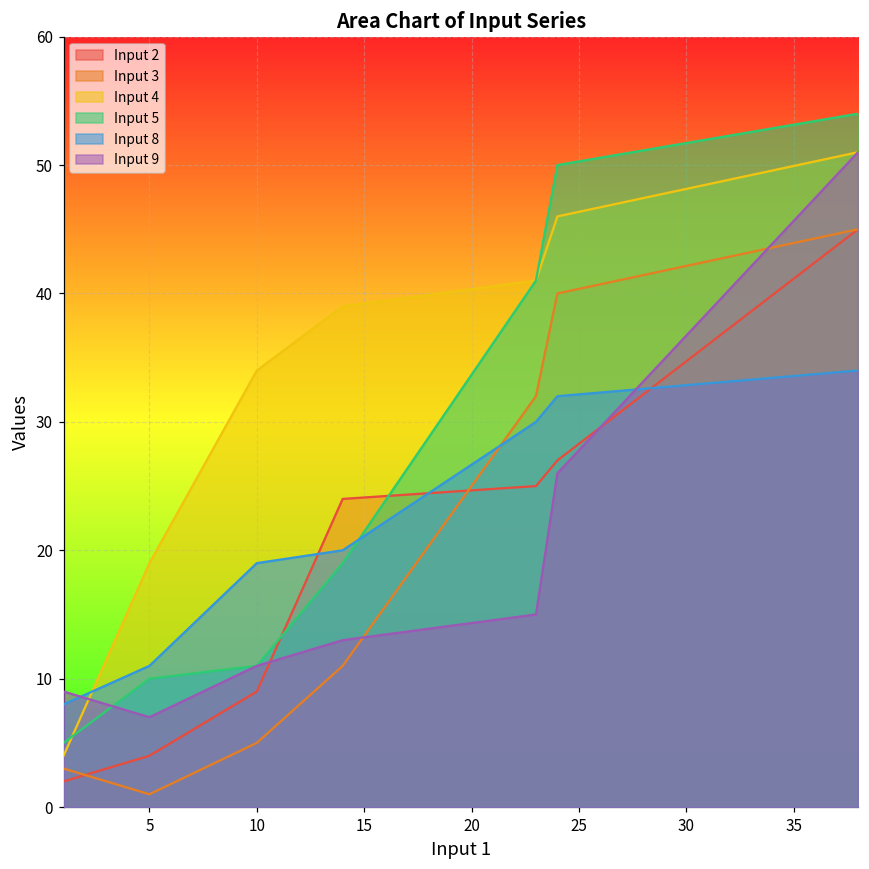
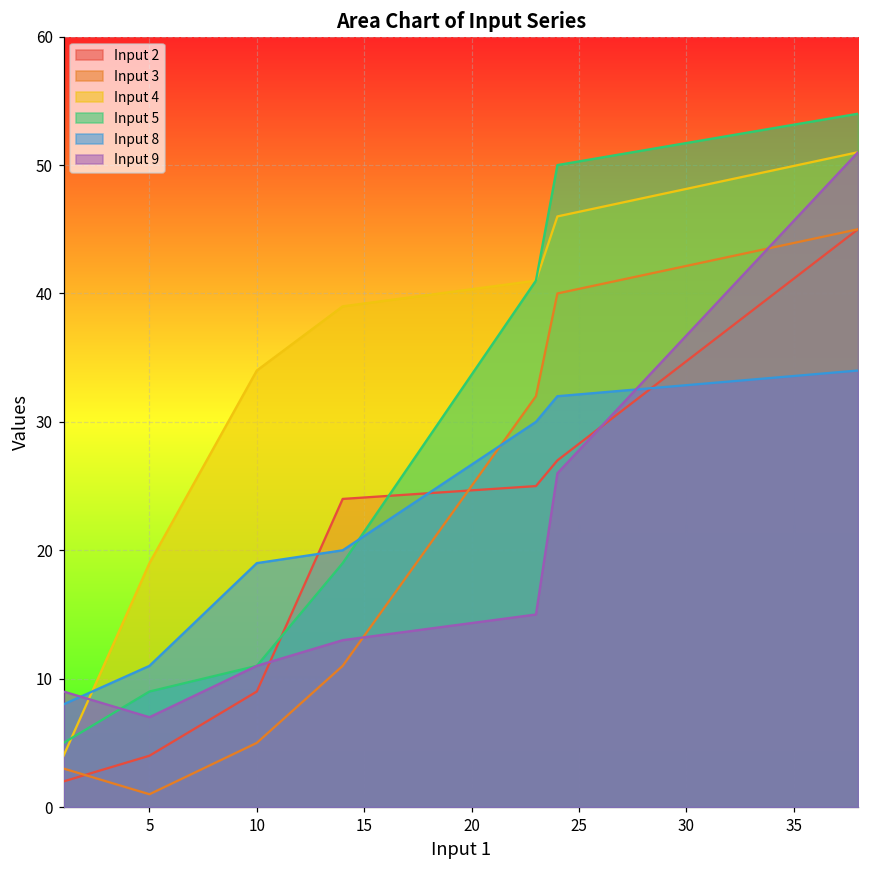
  {
    "Input 4": {
      "5": 19,
      "10": 34
    },
    "Input 5": {
-     "5": 10
+     "5": 9
    },
    "Input 8": {
      "5": 11,
      "10": 19
    },
    "Input 9": {
      "5": 7
    }
  }
